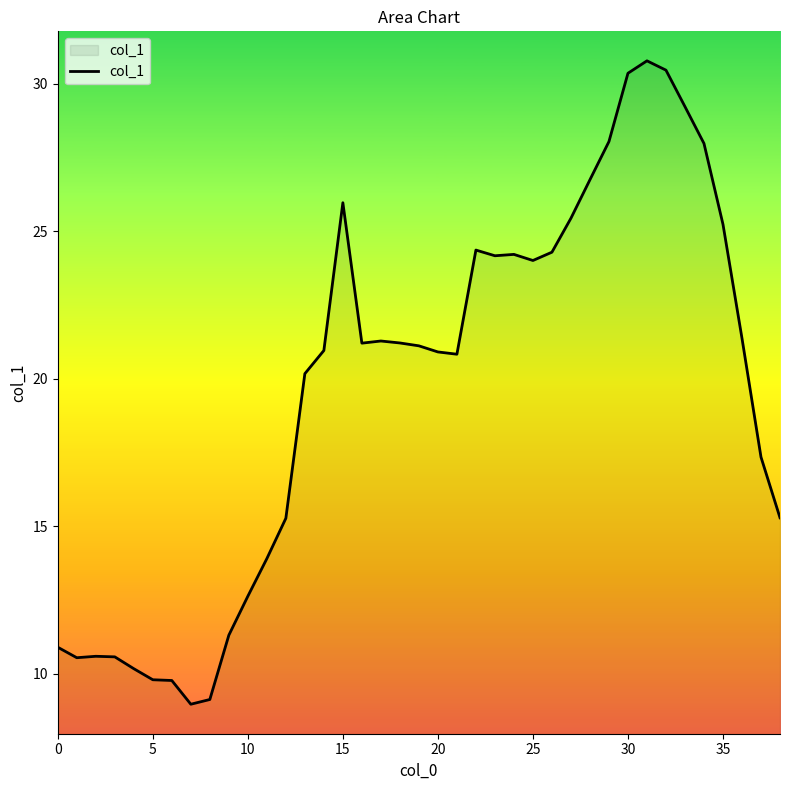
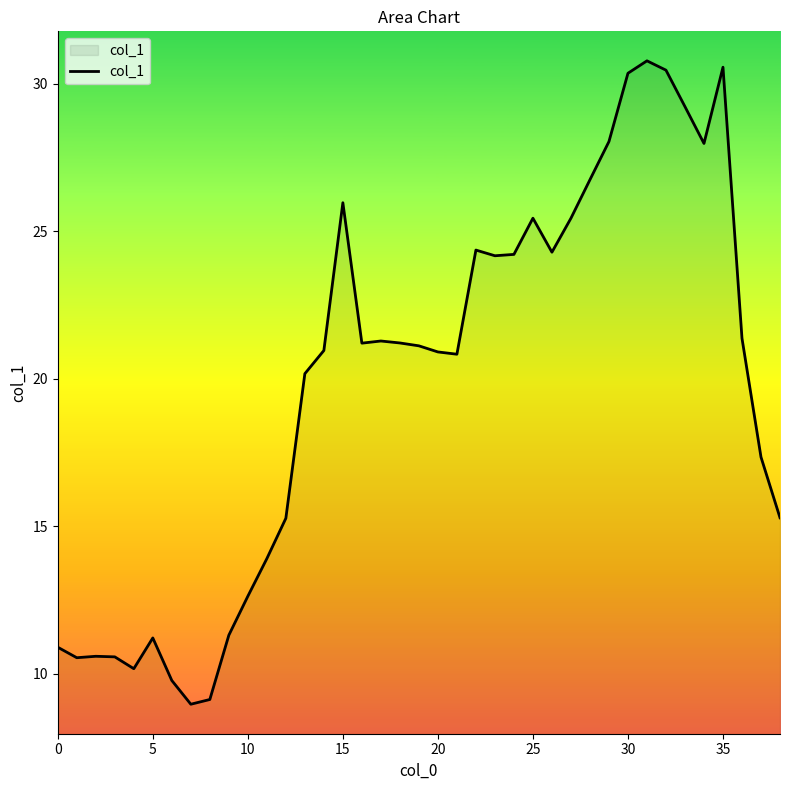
  {
    "0": 10.9,
-   "5": 9.8,
+   "5": 11.2,
    "10": 12.6,
    "15": 26.0,
    "20": 20.9,
-   "25": 24.0,
+   "25": 25.4,
    "30": 30.4,
-   "35": 25.2
+   "35": 30.6
  }
